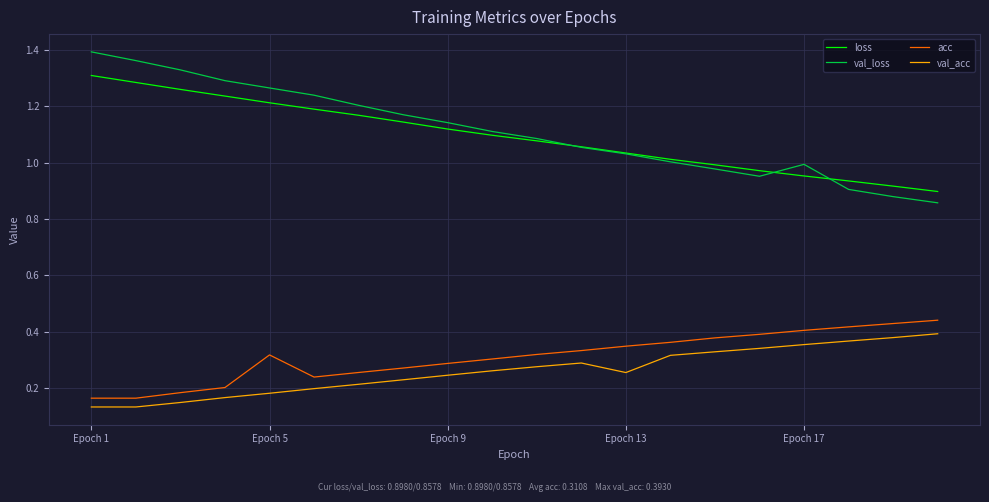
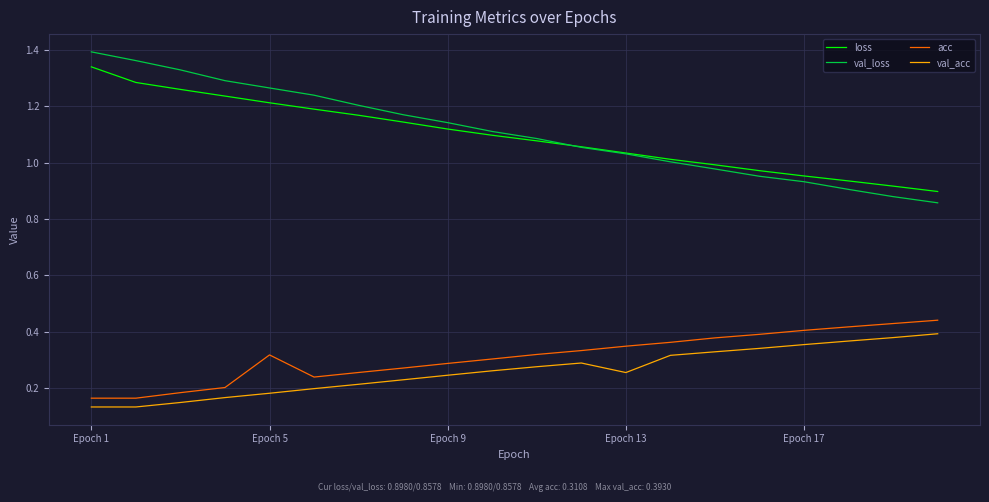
  {
    "loss": {
-     "Epoch 1": 1.31,
+     "Epoch 1": 1.34,
      "Epoch 5": 1.21,
      "Epoch 9": 1.12,
      "Epoch 17": 0.95
    },
    "val_loss": {
      "Epoch 1": 1.39,
      "Epoch 5": 1.27,
      "Epoch 9": 1.14,
-     "Epoch 17": 0.99
+     "Epoch 17": 0.93
    },
    "acc": {
      "Epoch 1": 0.16,
      "Epoch 5": 0.32,
      "Epoch 9": 0.29,
      "Epoch 13": 0.35,
      "Epoch 17": 0.41
    },
    "val_acc": {
      "Epoch 1": 0.13,
      "Epoch 5": 0.18,
      "Epoch 9": 0.25,
      "Epoch 13": 0.26,
      "Epoch 17": 0.35
    }
  }
